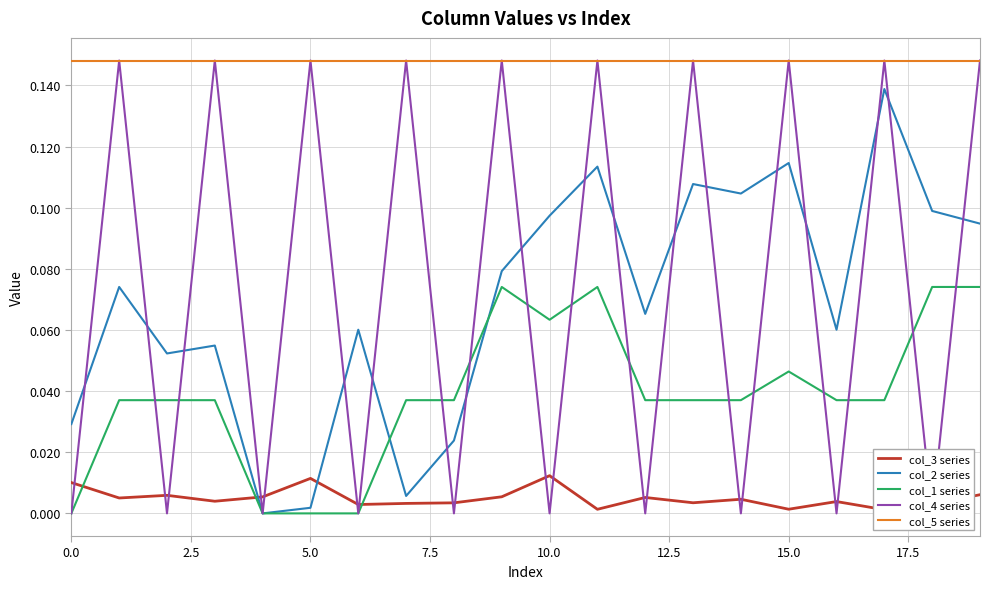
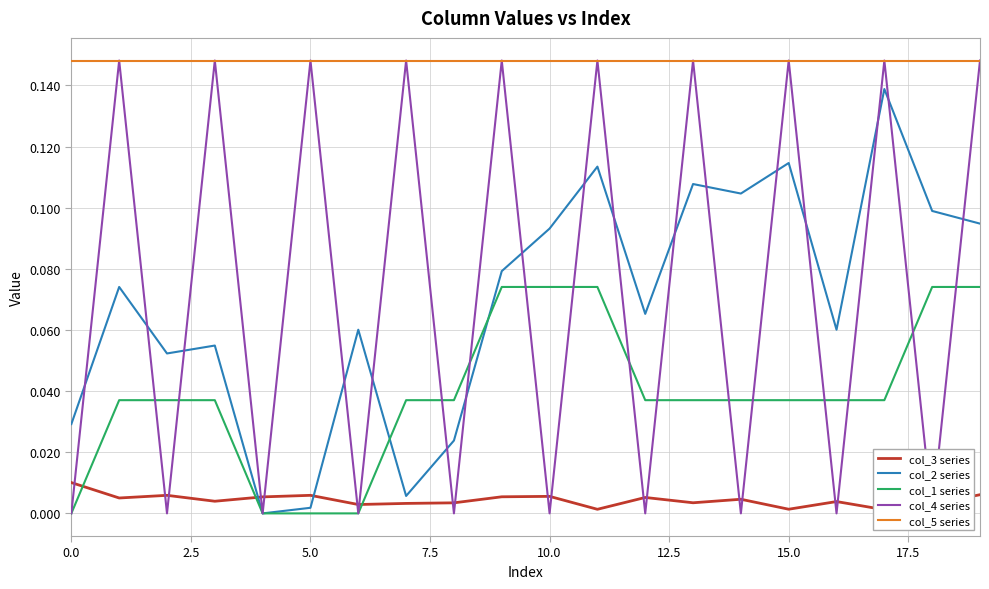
  {
    "col_3 series": {
      "0.0": 0.010,
-     "5.0": 0.011,
-     "10.0": 0.012,
+     "5.0": 0.006,
+     "10.0": 0.006,
      "15.0": 0.001
    },
    "col_2 series": {
      "0.0": 0.029,
      "5.0": 0.002,
-     "10.0": 0.097,
+     "10.0": 0.093,
      "15.0": 0.115
    },
    "col_1 series": {
      "5.0": 0.000,
-     "10.0": 0.063,
-     "15.0": 0.046
+     "10.0": 0.074,
+     "15.0": 0.037
    },
    "col_4 series": {
      "10.0": 0.000
    },
    "col_5 series": {
      "0.0": 0.148,
      "10.0": 0.148
    }
  }
